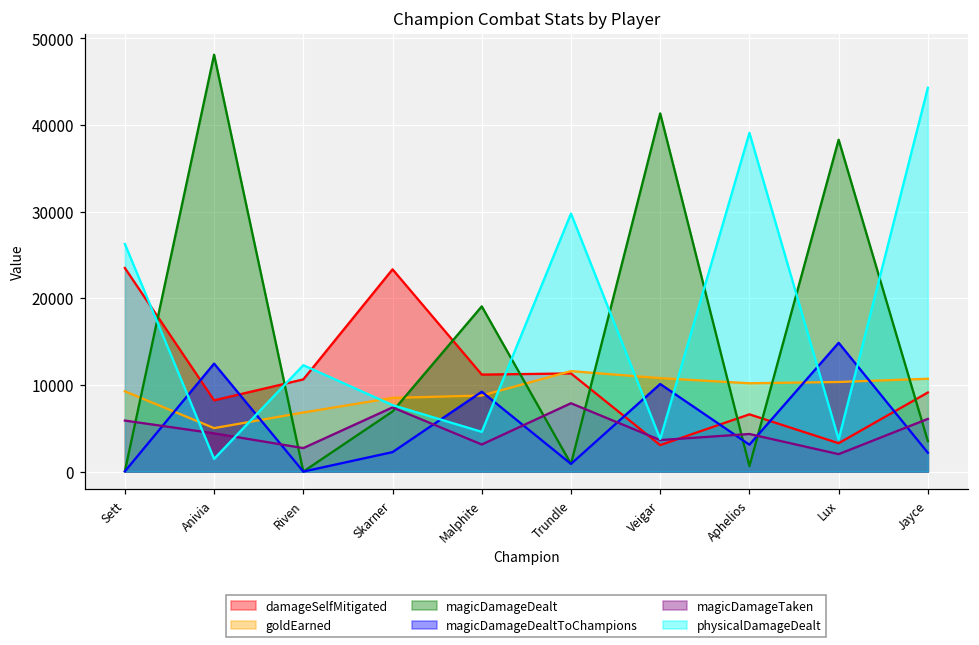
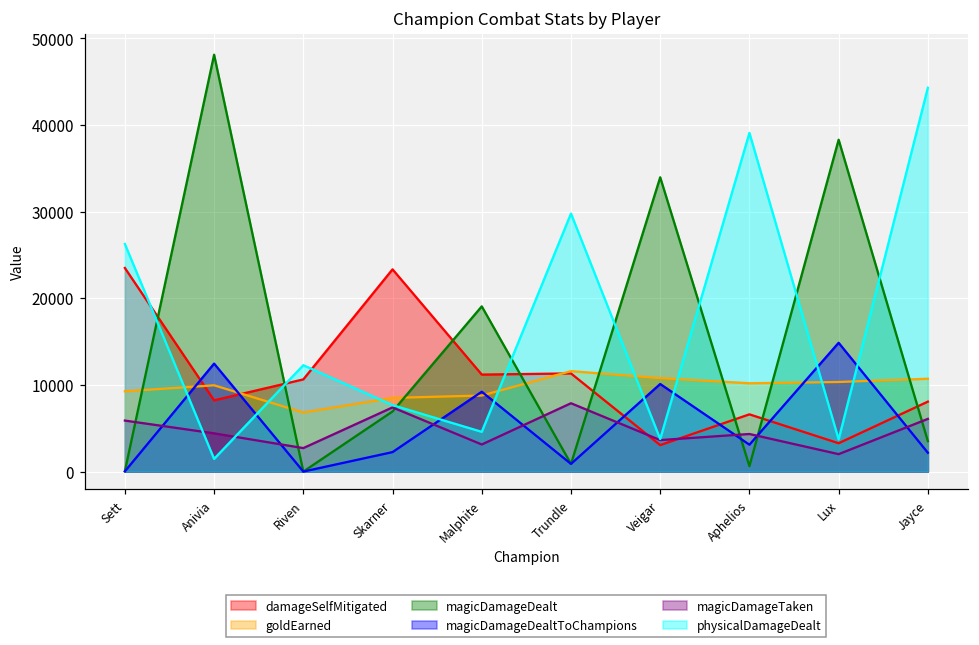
  {
    "damageSelfMitigated": {
      "Sett": 24000,
      "Anivia": 8000,
      "Riven": 11000,
      "Skarner": 23000,
      "Malphite": 11000,
      "Veigar": 3000,
      "Aphelios": 7000,
      "Lux": 3000,
-     "Jayce": 9000
+     "Jayce": 8000
    },
    "goldEarned": {
      "Sett": 9000,
-     "Anivia": 5000,
+     "Anivia": 10000,
      "Riven": 7000,
      "Skarner": 9000,
      "Malphite": 9000,
      "Veigar": 11000,
      "Aphelios": 10000,
      "Lux": 10000,
      "Jayce": 11000
    },
    "magicDamageDealt": {
      "Anivia": 48000,
      "Skarner": 7000,
      "Malphite": 19000,
-     "Veigar": 41000,
+     "Veigar": 34000,
      "Aphelios": 1000,
      "Lux": 38000,
      "Jayce": 4000
    },
    "magicDamageDealtToChampions": {
      "Anivia": 12000,
      "Skarner": 2000,
      "Malphite": 9000,
      "Veigar": 10000,
      "Aphelios": 3000,
      "Lux": 15000,
      "Jayce": 2000
    },
    "magicDamageTaken": {
      "Sett": 6000,
      "Anivia": 4000,
      "Riven": 3000,
      "Malphite": 3000,
      "Trundle": 8000,
      "Aphelios": 4000,
      "Lux": 2000,
      "Jayce": 6000
    },
    "physicalDamageDealt": {
      "Sett": 26000,
      "Anivia": 1000,
      "Riven": 12000,
      "Malphite": 5000,
      "Trundle": 30000,
      "Aphelios": 39000,
      "Lux": 4000,
      "Jayce": 44000
    }
  }
